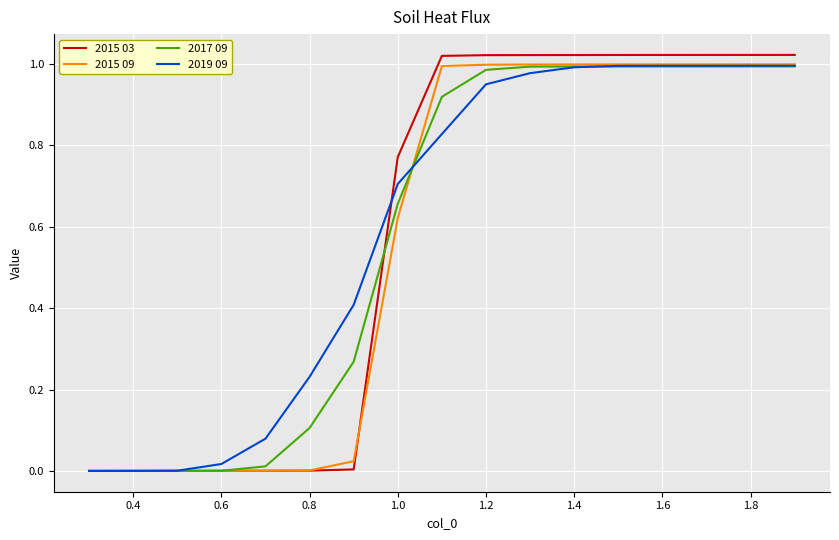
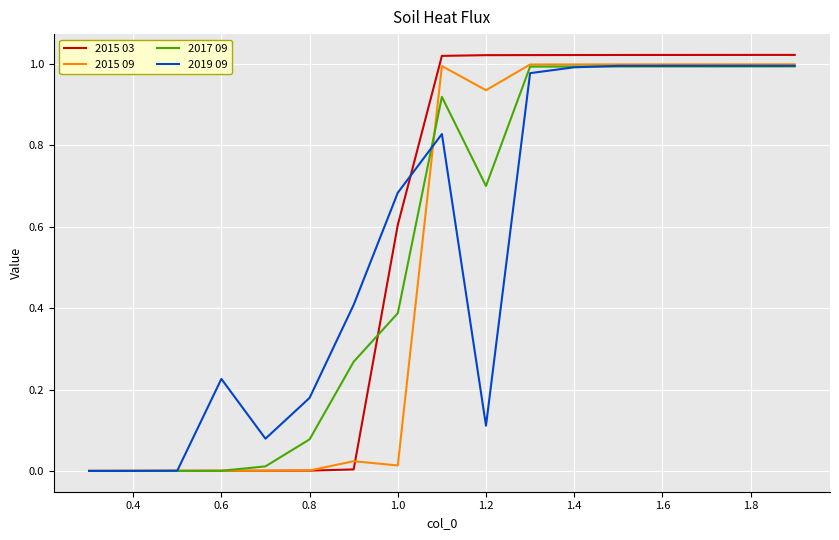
  {
    "2015 03": {
-     "1.0": 0.77,
+     "1.0": 0.60,
      "1.2": 1.02,
      "1.4": 1.02,
      "1.6": 1.02,
      "1.8": 1.02
    },
    "2015 09": {
-     "1.0": 0.62,
-     "1.2": 1.00
+     "1.0": 0.01,
+     "1.2": 0.94
    },
    "2017 09": {
-     "0.8": 0.11,
-     "1.0": 0.66,
-     "1.2": 0.99
+     "0.8": 0.08,
+     "1.0": 0.39,
+     "1.2": 0.70
    },
    "2019 09": {
-     "0.6": 0.02,
-     "0.8": 0.23,
-     "1.0": 0.70,
-     "1.2": 0.95
+     "0.6": 0.23,
+     "0.8": 0.18,
+     "1.0": 0.68,
+     "1.2": 0.11
    }
  }
